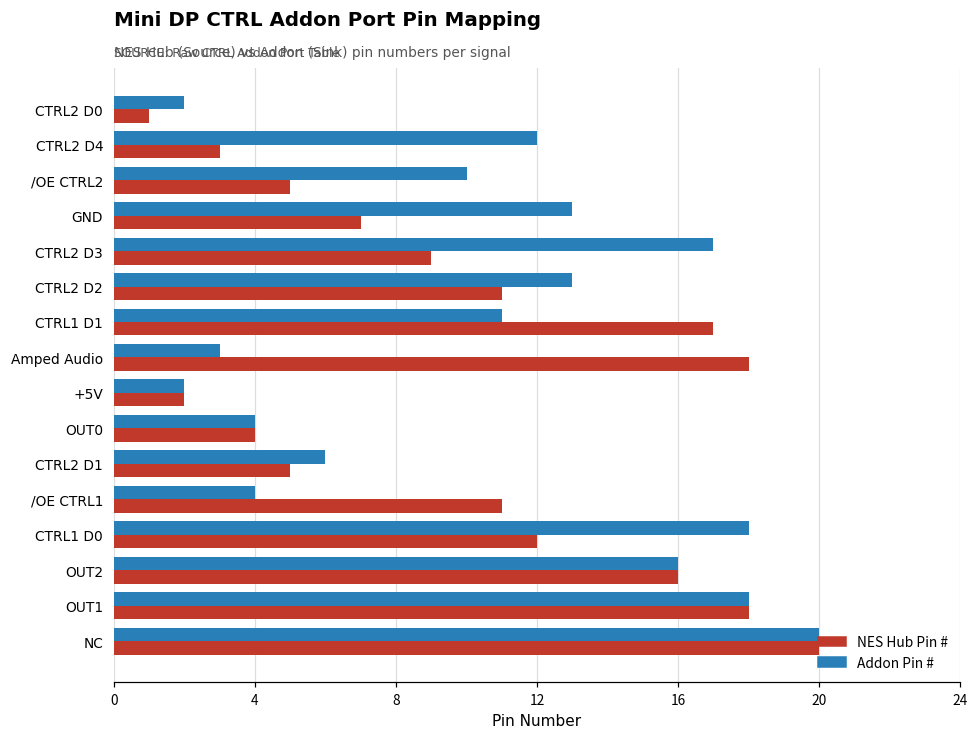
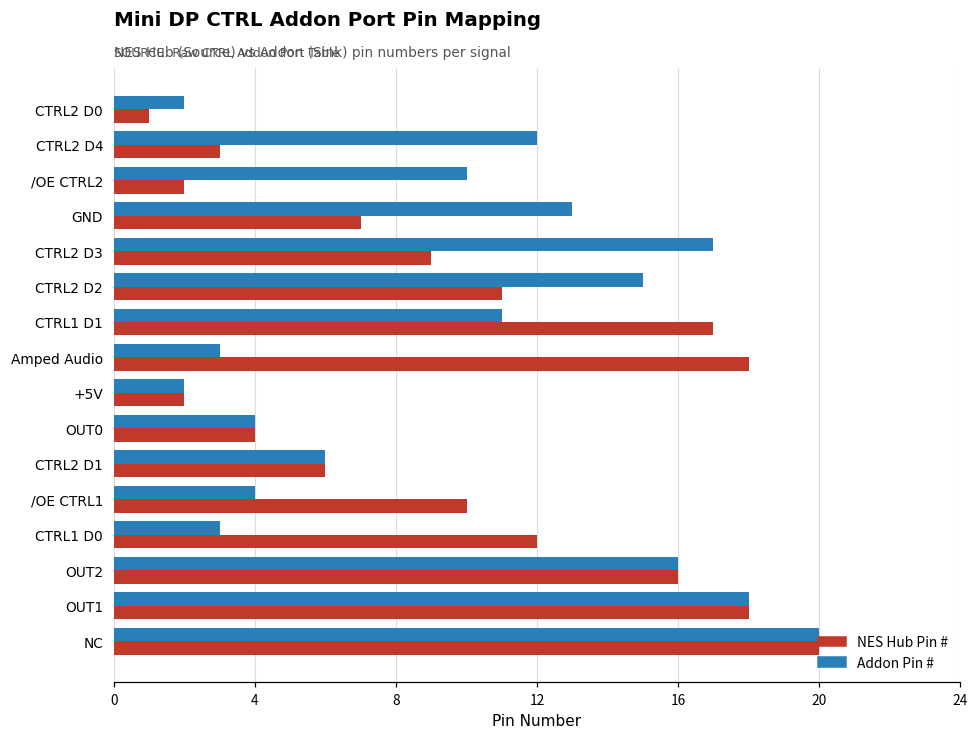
  {
    "NES Hub Pin #": {
      "CTRL2 D0": 1,
      "CTRL2 D4": 3,
-     "/OE CTRL2": 5,
+     "/OE CTRL2": 2,
      "GND": 7,
      "CTRL2 D3": 9,
      "CTRL2 D2": 11,
      "CTRL1 D1": 17,
      "Amped Audio": 18,
      "+5V": 2,
      "OUT0": 4,
-     "CTRL2 D1": 5,
-     "/OE CTRL1": 11,
+     "CTRL2 D1": 6,
+     "/OE CTRL1": 10,
      "CTRL1 D0": 12,
      "OUT2": 16,
      "OUT1": 18,
      "NC": 20
    },
    "Addon Pin #": {
      "CTRL2 D0": 2,
      "CTRL2 D4": 12,
      "/OE CTRL2": 10,
      "GND": 13,
      "CTRL2 D3": 17,
-     "CTRL2 D2": 13,
+     "CTRL2 D2": 15,
      "CTRL1 D1": 11,
      "Amped Audio": 3,
      "+5V": 2,
      "OUT0": 4,
      "CTRL2 D1": 6,
      "/OE CTRL1": 4,
-     "CTRL1 D0": 18,
+     "CTRL1 D0": 3,
      "OUT2": 16,
      "OUT1": 18,
      "NC": 20
    }
  }
